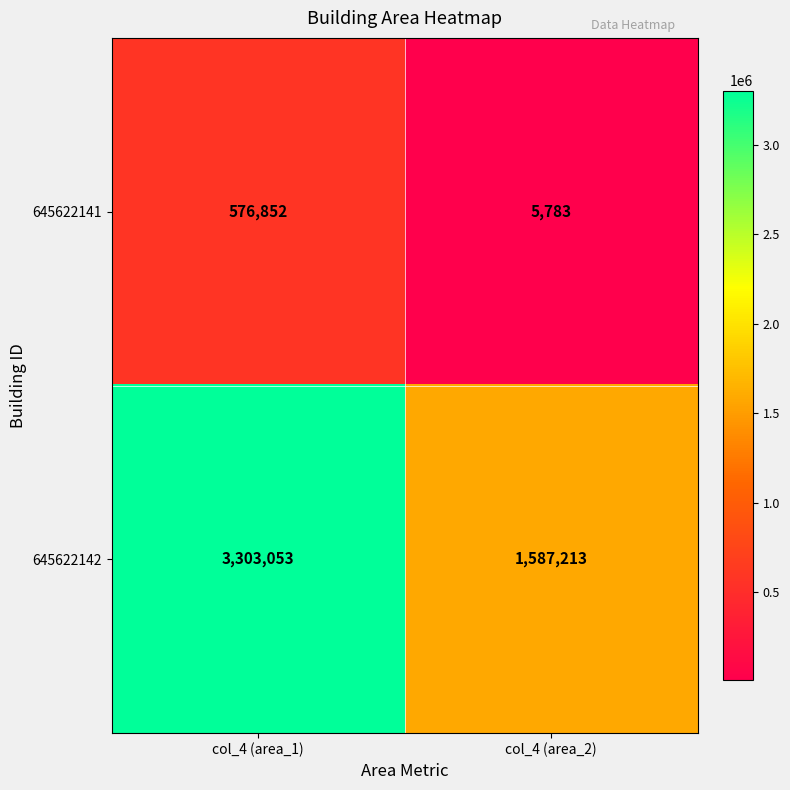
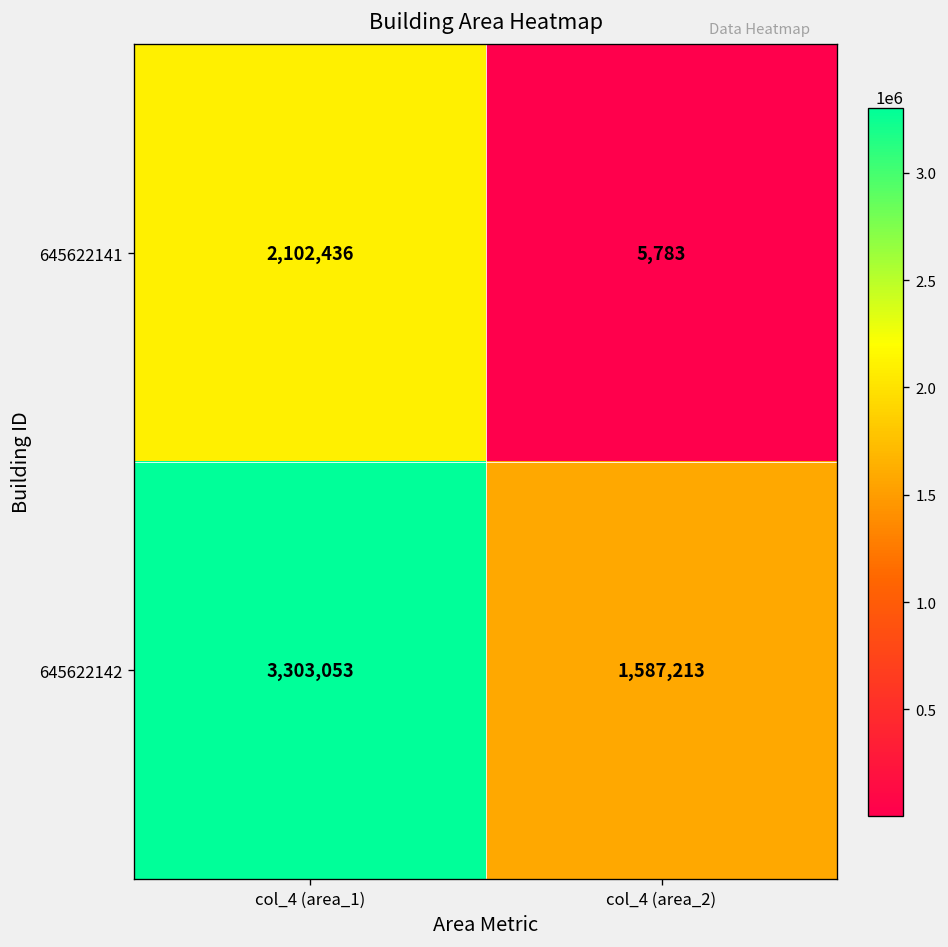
  {
    "645622141": {
-     "col_4 (area_1)": "576,852",
+     "col_4 (area_1)": "2,102,436",
      "col_4 (area_2)": "5,783"
    },
    "645622142": {
      "col_4 (area_1)": "3,303,053",
      "col_4 (area_2)": "1,587,213"
    }
  }
